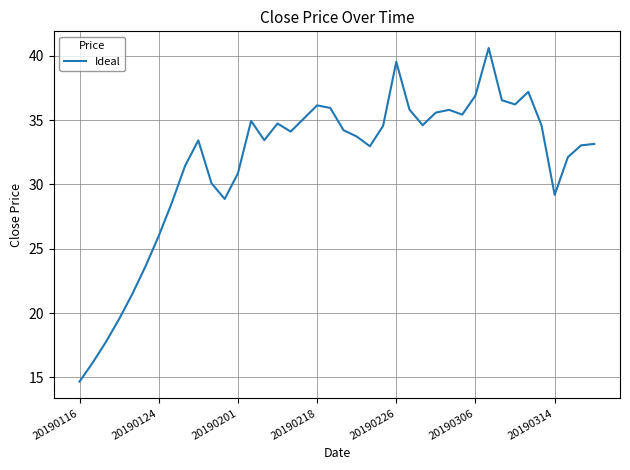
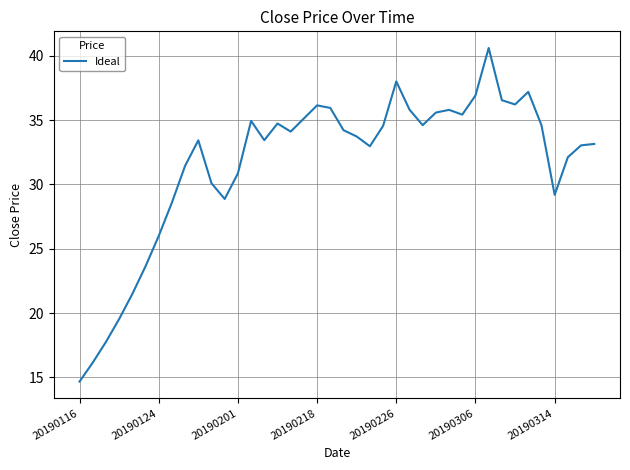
  {
    "20190116": 14.7,
    "20190124": 26.0,
    "20190201": 30.9,
    "20190218": 36.2,
-   "20190226": 39.5,
+   "20190226": 38.0,
    "20190306": 36.9,
    "20190314": 29.2
  }
